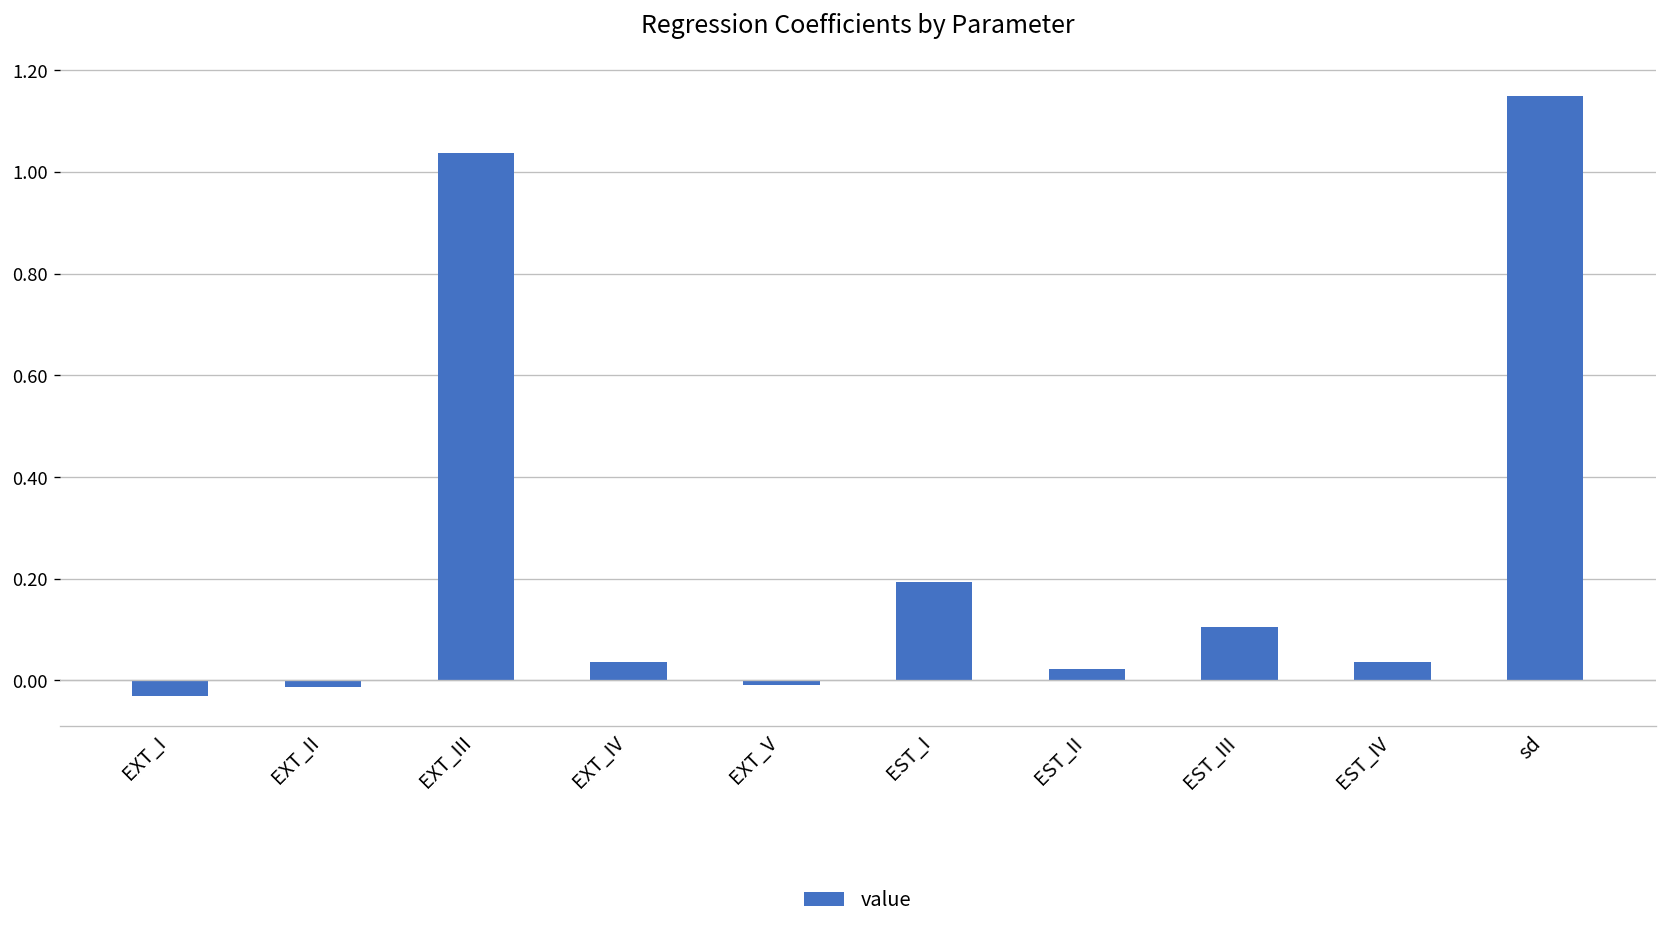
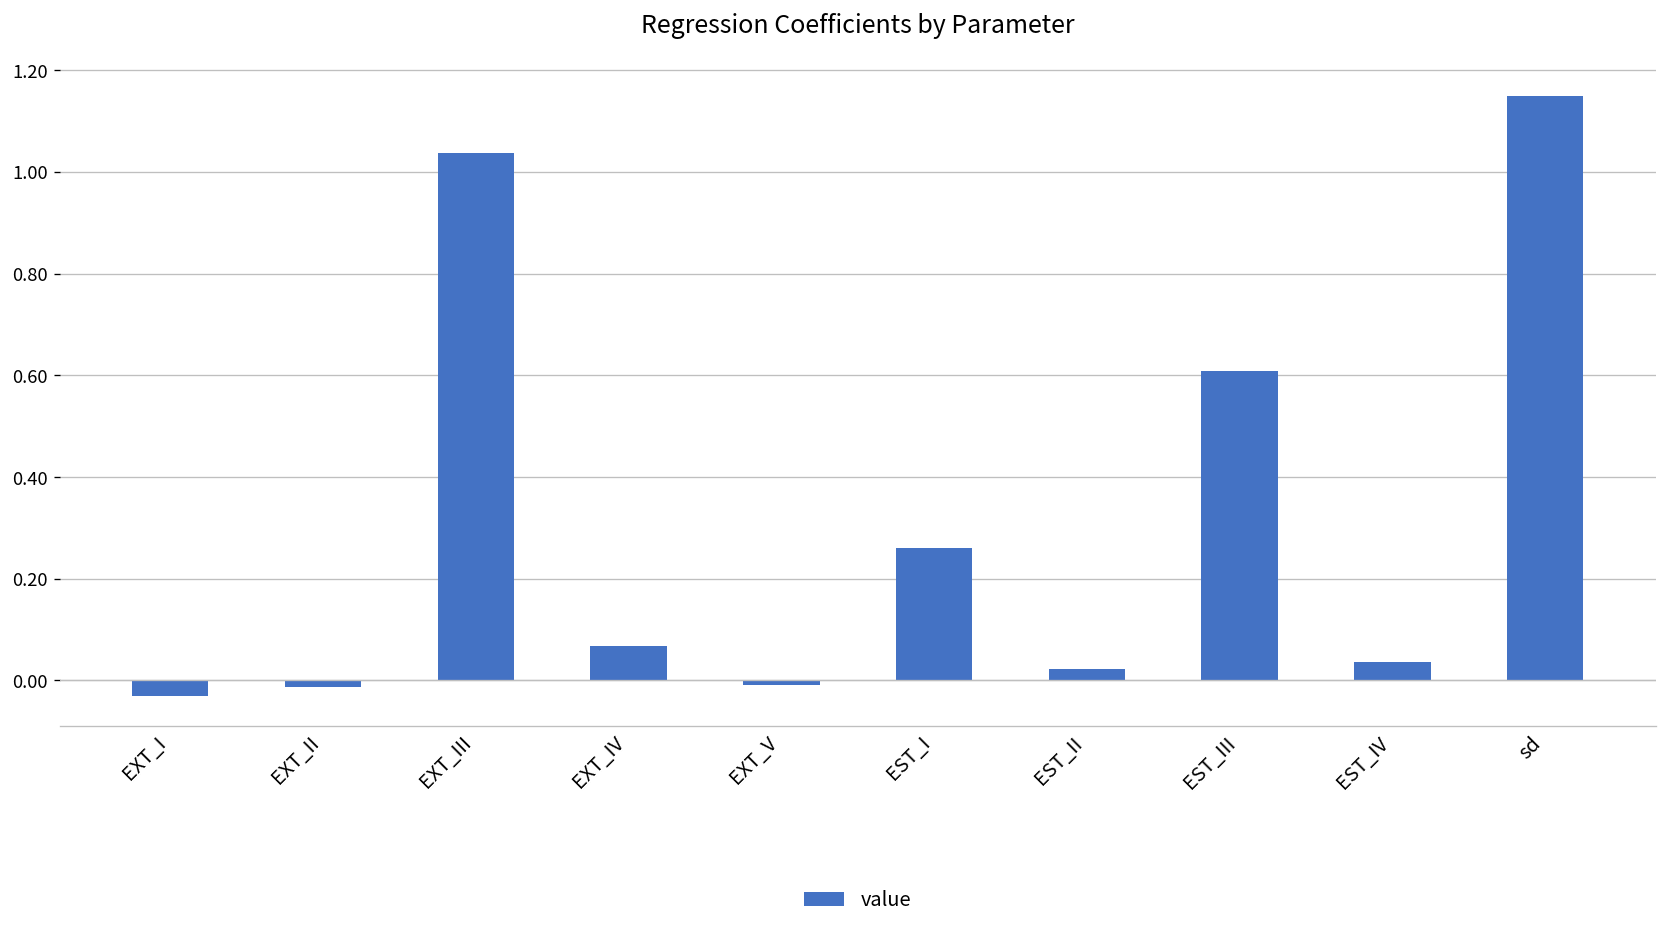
  {
    "EXT_I": -0.03,
    "EXT_II": -0.01,
    "EXT_III": 1.04,
-   "EXT_IV": 0.04,
+   "EXT_IV": 0.07,
    "EXT_V": -0.01,
-   "EST_I": 0.19,
+   "EST_I": 0.26,
    "EST_II": 0.02,
-   "EST_III": 0.11,
+   "EST_III": 0.61,
    "EST_IV": 0.04,
    "sd": 1.15
  }
